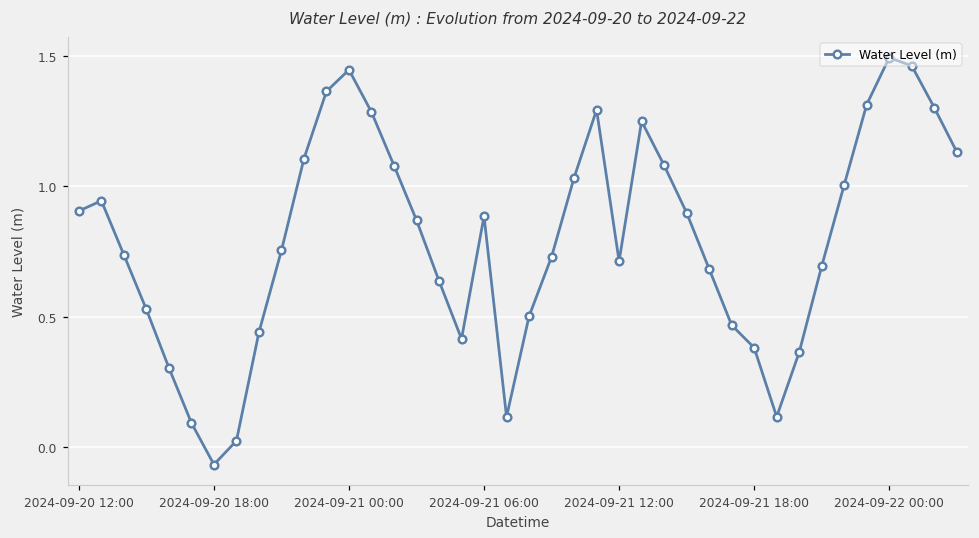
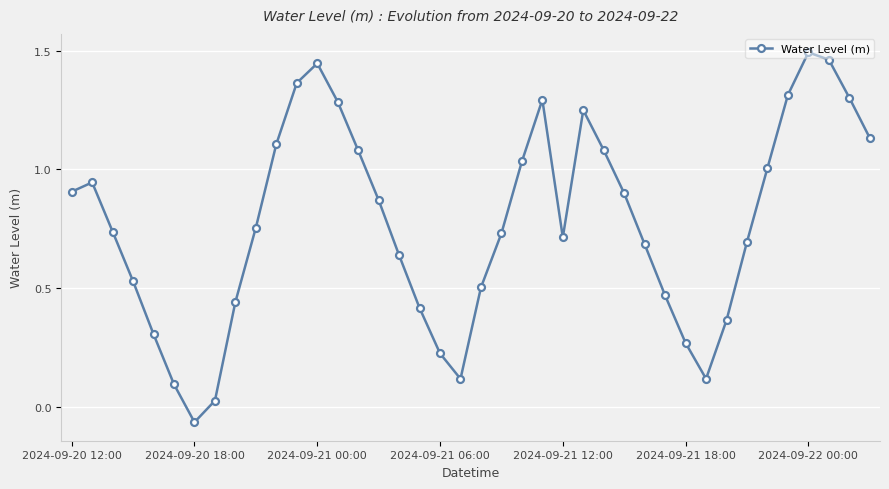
  {
    "2024-09-20 12:00": 0.91,
    "2024-09-20 18:00": -0.07,
    "2024-09-21 00:00": 1.45,
-   "2024-09-21 06:00": 0.89,
+   "2024-09-21 06:00": 0.22,
    "2024-09-21 12:00": 0.71,
-   "2024-09-21 18:00": 0.38
+   "2024-09-21 18:00": 0.27
  }
